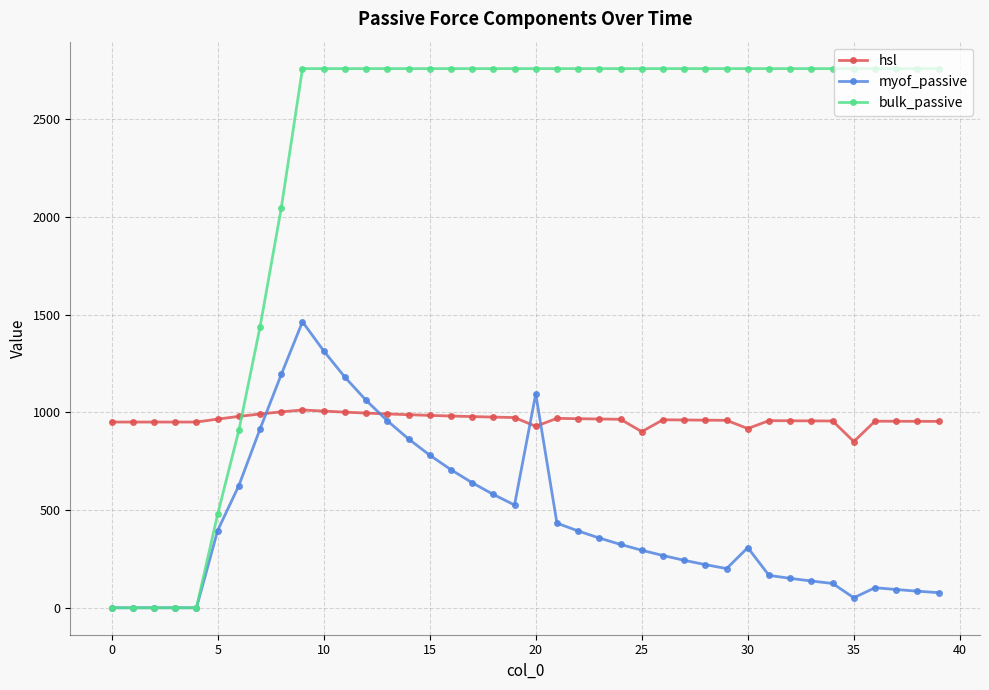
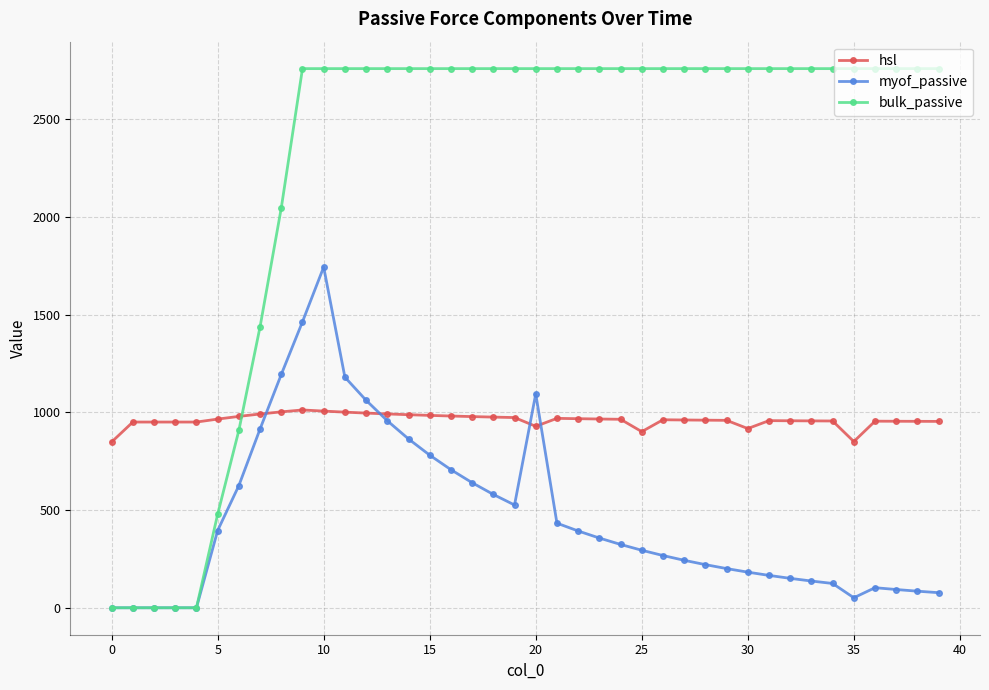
  {
    "hsl": {
-     "0": 950,
+     "0": 850,
      "5": 970,
      "10": 1010,
      "15": 980,
      "20": 930,
      "25": 900,
      "30": 920,
      "35": 850
    },
    "myof_passive": {
      "5": 400,
-     "10": 1310,
+     "10": 1740,
      "15": 780,
      "20": 1090,
      "25": 290,
-     "30": 310,
+     "30": 180,
      "35": 50
    },
    "bulk_passive": {
      "5": 480,
      "10": 2760,
      "15": 2760,
      "20": 2760,
      "25": 2760,
      "30": 2760
    }
  }
